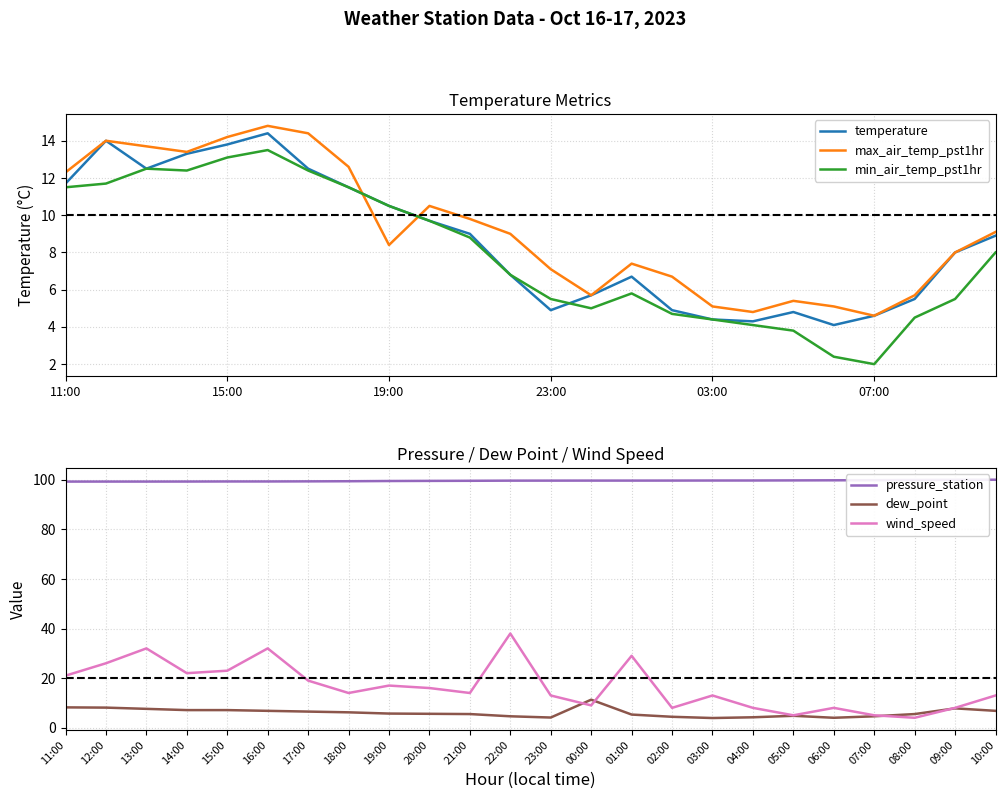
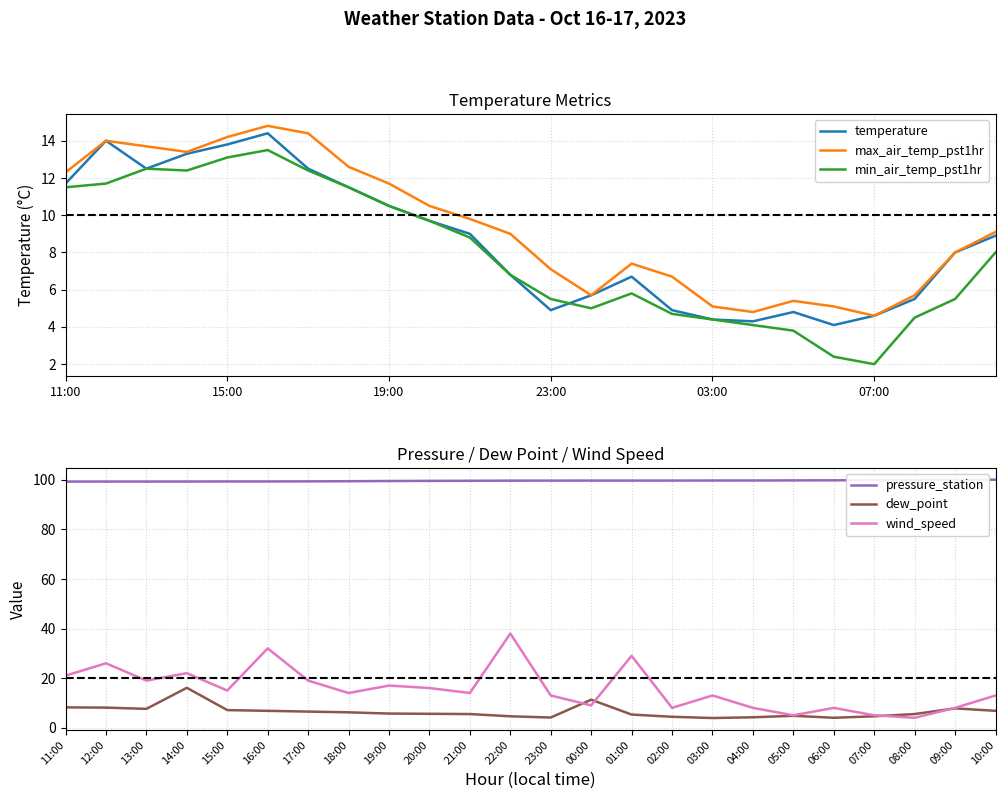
  {
    "Temperature Metrics": {
      "temperature": {
        "11:00": 11.7,
        "15:00": 13.8,
        "23:00": 4.9
      },
      "max_air_temp_pst1hr": {
        "11:00": 12.3,
        "15:00": 14.2,
-       "19:00": 8.4,
+       "19:00": 11.7,
        "23:00": 7.1,
        "03:00": 5.1
      },
      "min_air_temp_pst1hr": {
        "11:00": 11.5,
        "15:00": 13.1,
        "23:00": 5.5,
        "07:00": 2.0
      }
    },
    "Pressure / Dew Point / Wind Speed": {
      "pressure_station": {
        "11:00": 99,
        "12:00": 99,
        "13:00": 99,
        "14:00": 99,
        "15:00": 99,
        "16:00": 99,
        "17:00": 99,
        "18:00": 99,
        "19:00": 100,
        "20:00": 100,
        "21:00": 100,
        "22:00": 100,
        "23:00": 100,
        "00:00": 100,
        "01:00": 100,
        "02:00": 100,
        "03:00": 100,
        "04:00": 100,
        "05:00": 100,
        "06:00": 100,
        "10:00": 100
      },
      "dew_point": {
        "11:00": 8,
        "12:00": 8,
        "13:00": 8,
-       "14:00": 7,
+       "14:00": 16,
        "15:00": 7,
        "16:00": 7,
        "17:00": 7,
        "18:00": 6,
        "19:00": 6,
        "20:00": 6,
        "21:00": 6,
        "22:00": 5,
        "23:00": 4,
        "00:00": 11,
        "01:00": 5,
        "02:00": 4,
        "03:00": 4,
        "04:00": 4,
        "06:00": 4,
        "08:00": 6,
        "10:00": 7
      },
      "wind_speed": {
        "11:00": 21,
        "12:00": 26,
-       "13:00": 32,
+       "13:00": 19,
        "14:00": 22,
-       "15:00": 23,
+       "15:00": 15,
        "16:00": 32,
        "17:00": 19,
        "18:00": 14,
        "19:00": 17,
        "20:00": 16,
        "21:00": 14,
        "22:00": 38,
        "23:00": 13,
        "00:00": 9,
        "01:00": 29,
        "02:00": 8,
        "03:00": 13,
        "04:00": 8,
        "06:00": 8,
        "08:00": 4,
        "10:00": 13
      }
    }
  }
